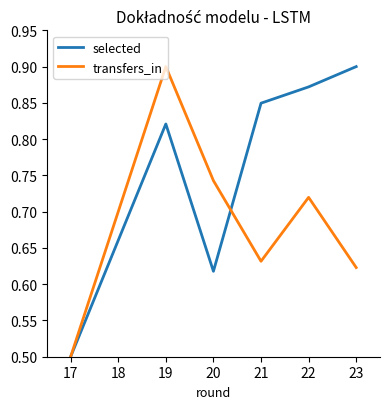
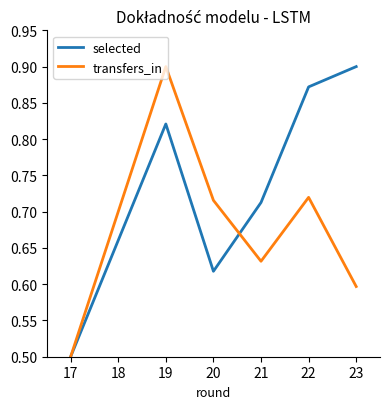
  {
    "selected": {
      "19": 0.82,
      "20": 0.62,
-     "21": 0.85,
+     "21": 0.71,
      "22": 0.87,
      "23": 0.90
    },
    "transfers_in": {
-     "20": 0.74,
+     "20": 0.72,
      "21": 0.63,
      "22": 0.72,
-     "23": 0.62
+     "23": 0.60
    }
  }
